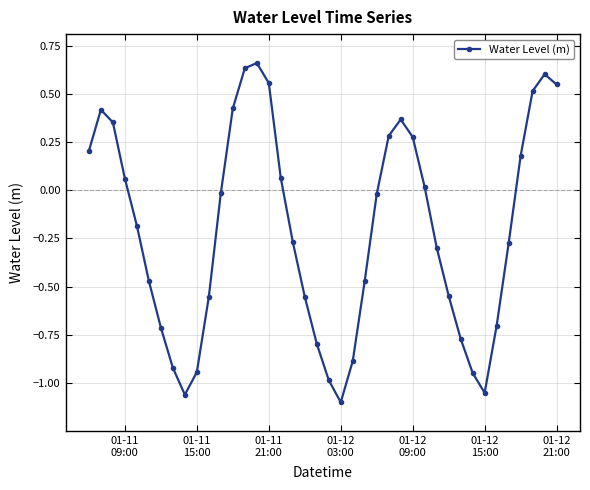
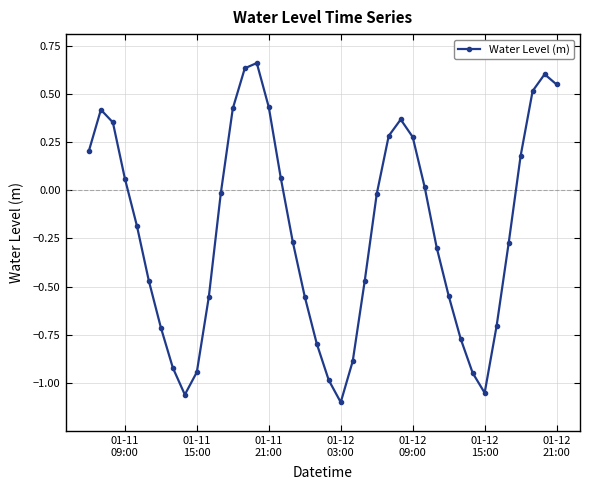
  {
    "01-11 09:00": 0.06,
    "01-11 15:00": -0.94,
-   "01-11 21:00": 0.56,
+   "01-11 21:00": 0.43,
    "01-12 03:00": -1.10,
    "01-12 09:00": 0.28,
    "01-12 15:00": -1.05,
    "01-12 21:00": 0.55
  }
